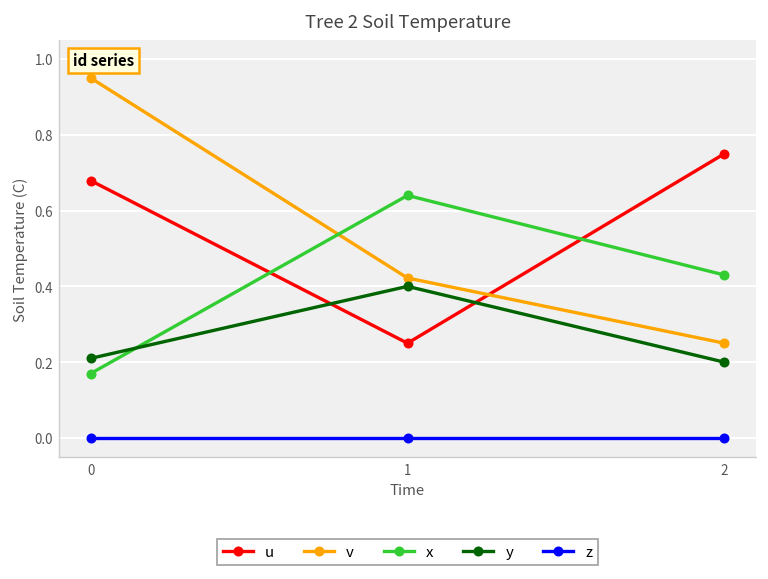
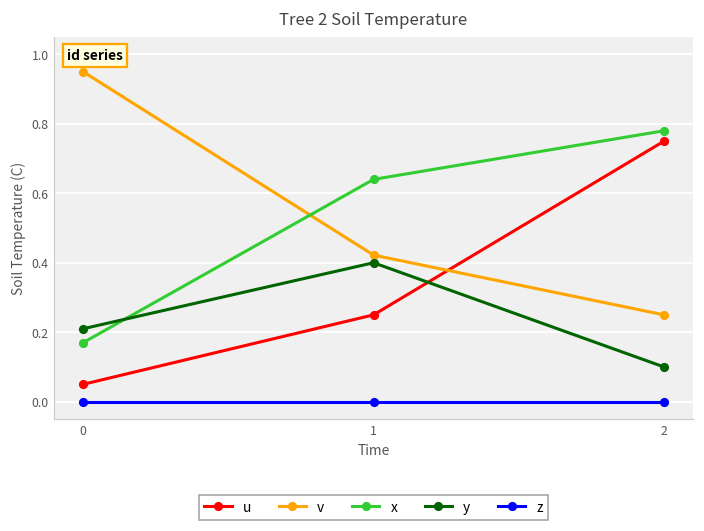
  {
    "u": {
-     "0": 0.68,
+     "0": 0.05,
      "1": 0.25,
      "2": 0.75
    },
    "v": {
      "0": 0.95,
      "1": 0.42,
      "2": 0.25
    },
    "x": {
      "0": 0.17,
      "1": 0.64,
-     "2": 0.43
+     "2": 0.78
    },
    "y": {
      "0": 0.21,
      "1": 0.4,
-     "2": 0.2
+     "2": 0.1
    },
    "z": {
      "0": 0.00,
      "1": 0.00,
      "2": 0.00
    }
  }
